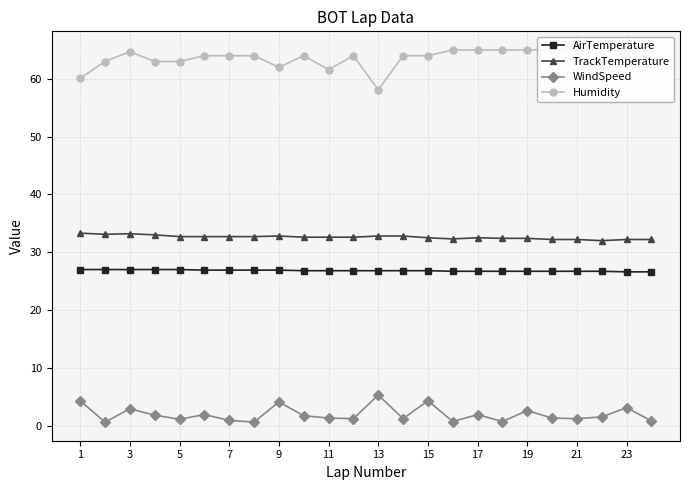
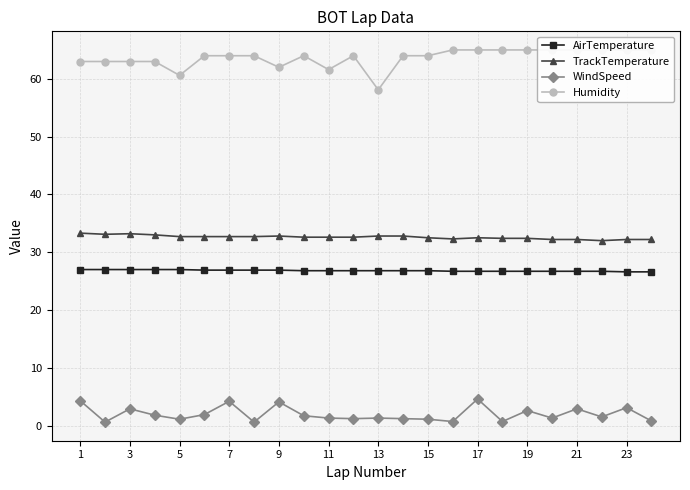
  {
    "WindSpeed": {
      "1": 4,
      "3": 3,
      "5": 1,
-     "7": 1,
+     "7": 4,
      "9": 4,
      "11": 1,
-     "13": 5,
-     "15": 4,
-     "17": 2,
+     "13": 1,
+     "15": 1,
+     "17": 5,
      "19": 3,
-     "21": 1,
+     "21": 3,
      "23": 3
    },
    "Humidity": {
-     "1": 60,
-     "3": 65,
-     "5": 63,
+     "1": 63,
+     "3": 63,
+     "5": 61,
      "7": 64,
      "9": 62,
      "11": 62,
      "13": 58,
      "15": 64,
      "17": 65,
      "19": 65
    }
  }
